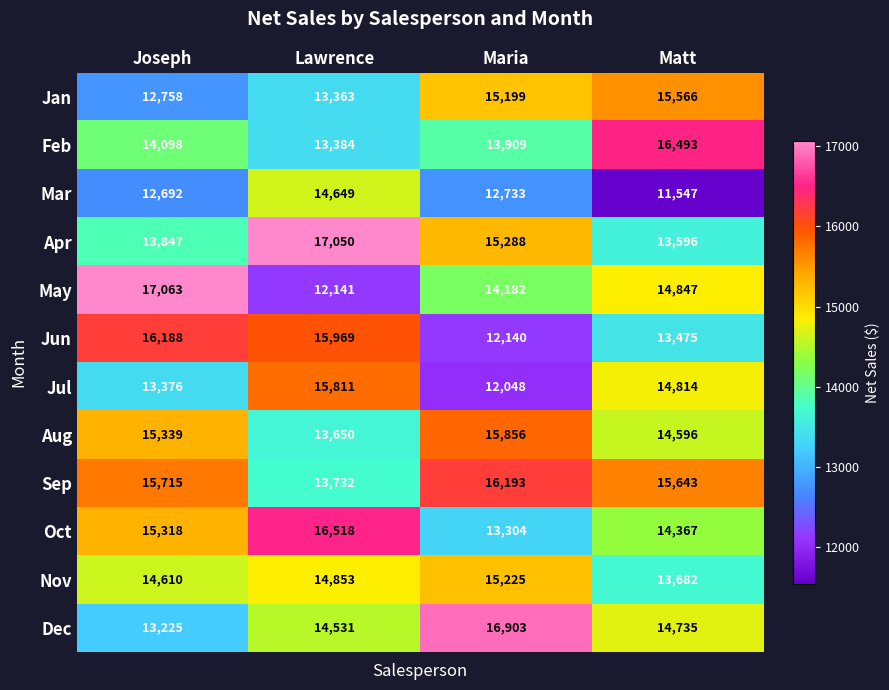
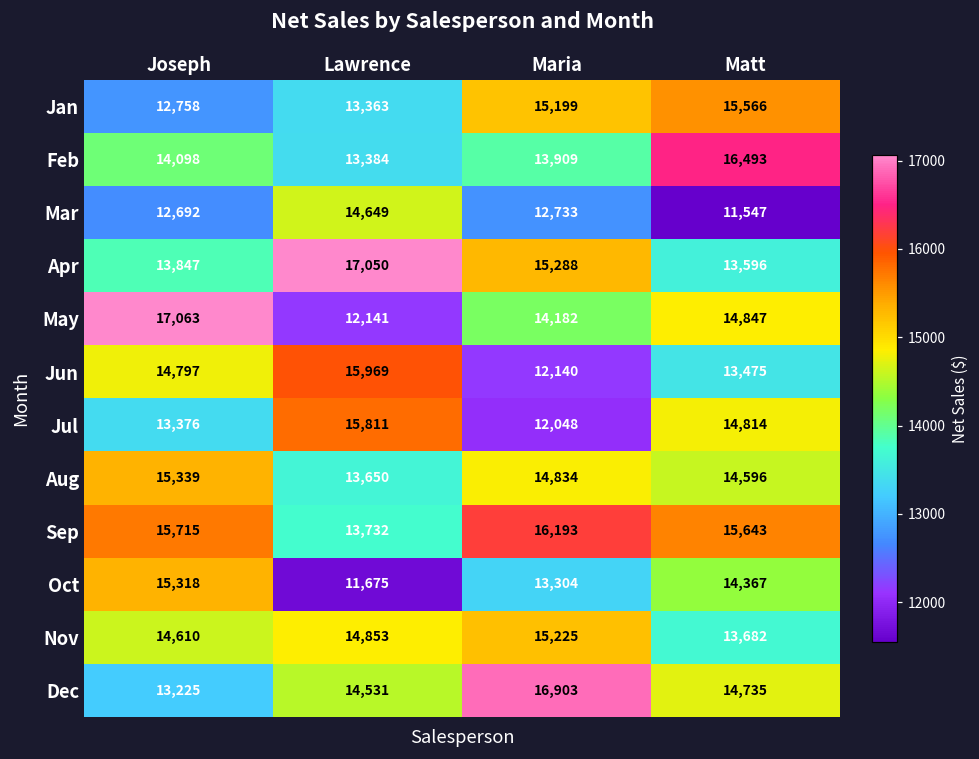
  {
    "Jan": {
      "Joseph": "12,758",
      "Lawrence": "13,363",
      "Maria": "15,199",
      "Matt": "15,566"
    },
    "Feb": {
      "Joseph": "14,098",
      "Lawrence": "13,384",
      "Maria": "13,909",
      "Matt": "16,493"
    },
    "Mar": {
      "Joseph": "12,692",
      "Lawrence": "14,649",
      "Maria": "12,733",
      "Matt": "11,547"
    },
    "Apr": {
      "Joseph": "13,847",
      "Lawrence": "17,050",
      "Maria": "15,288",
      "Matt": "13,596"
    },
    "May": {
      "Joseph": "17,063",
      "Lawrence": "12,141",
      "Maria": "14,182",
      "Matt": "14,847"
    },
    "Jun": {
-     "Joseph": "16,188",
+     "Joseph": "14,797",
      "Lawrence": "15,969",
      "Maria": "12,140",
      "Matt": "13,475"
    },
    "Jul": {
      "Joseph": "13,376",
      "Lawrence": "15,811",
      "Maria": "12,048",
      "Matt": "14,814"
    },
    "Aug": {
      "Joseph": "15,339",
      "Lawrence": "13,650",
-     "Maria": "15,856",
+     "Maria": "14,834",
      "Matt": "14,596"
    },
    "Sep": {
      "Joseph": "15,715",
      "Lawrence": "13,732",
      "Maria": "16,193",
      "Matt": "15,643"
    },
    "Oct": {
      "Joseph": "15,318",
-     "Lawrence": "16,518",
+     "Lawrence": "11,675",
      "Maria": "13,304",
      "Matt": "14,367"
    },
    "Nov": {
      "Joseph": "14,610",
      "Lawrence": "14,853",
      "Maria": "15,225",
      "Matt": "13,682"
    },
    "Dec": {
      "Joseph": "13,225",
      "Lawrence": "14,531",
      "Maria": "16,903",
      "Matt": "14,735"
    }
  }
